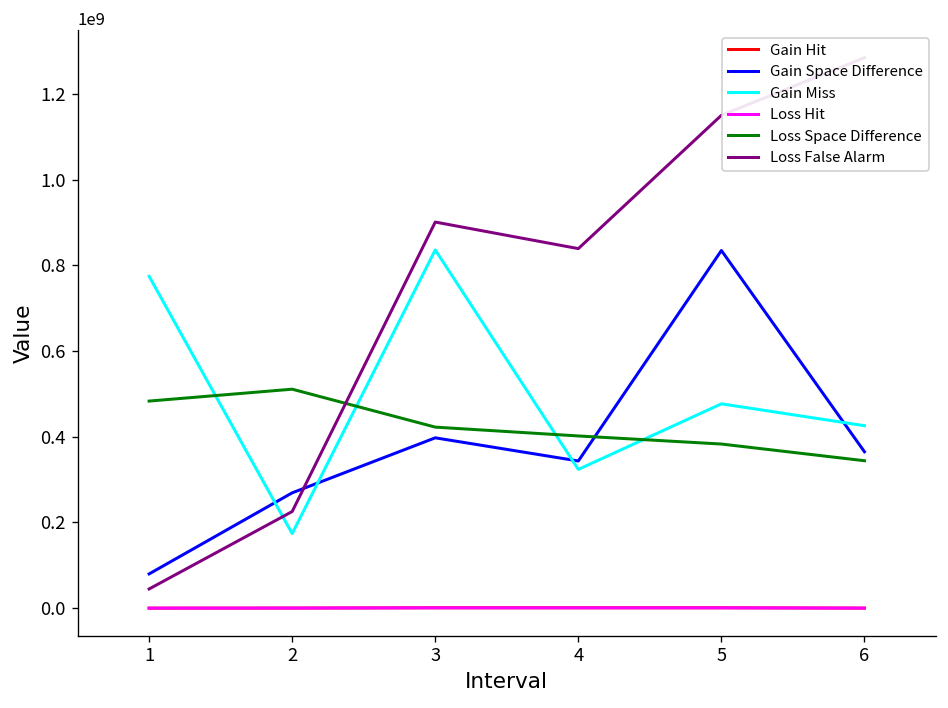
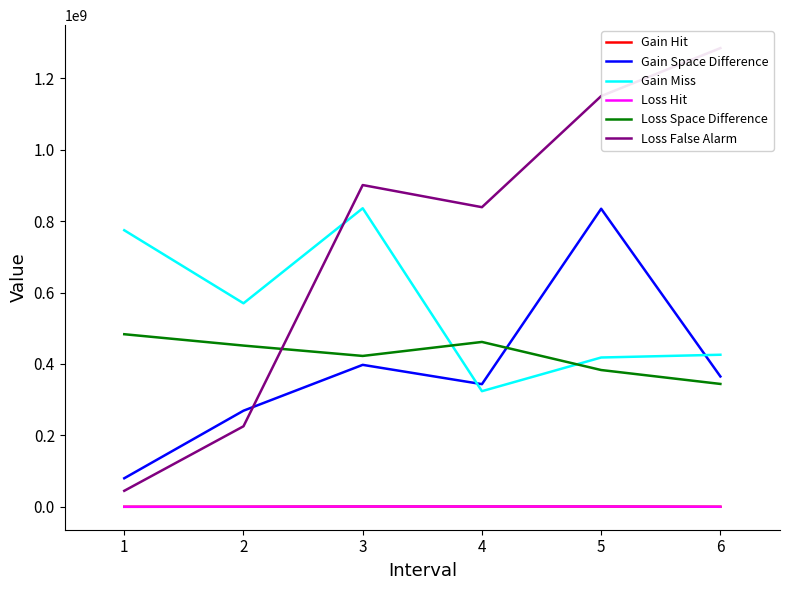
  {
    "Loss Hit": {
      "1": 0,
      "2": 0,
      "3": 0,
      "4": 0,
      "5": 0,
      "6": 0
    },
    "Gain Space Difference": {
      "1": 80000000,
      "2": 270000000,
      "3": 400000000,
      "4": 340000000,
      "5": 830000000,
      "6": 360000000
    },
    "Gain Miss": {
      "1": 770000000,
-     "2": 170000000,
+     "2": 570000000,
      "3": 840000000,
      "4": 320000000,
-     "5": 480000000,
+     "5": 420000000,
      "6": 430000000
    },
    "Loss Space Difference": {
      "1": 480000000,
-     "2": 510000000,
+     "2": 450000000,
      "3": 420000000,
-     "4": 400000000,
+     "4": 460000000,
      "5": 380000000,
      "6": 340000000
    },
    "Loss False Alarm": {
      "1": 40000000,
      "2": 230000000,
      "3": 900000000,
      "4": 840000000
    }
  }
